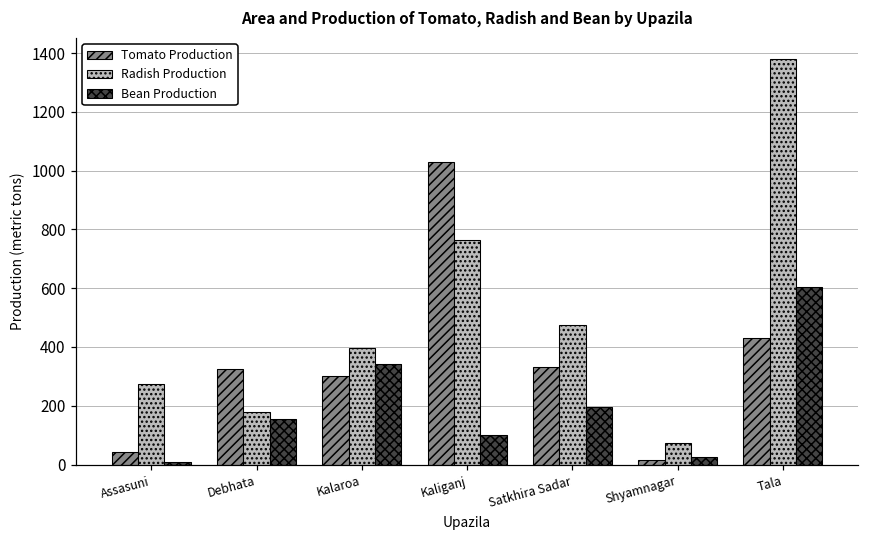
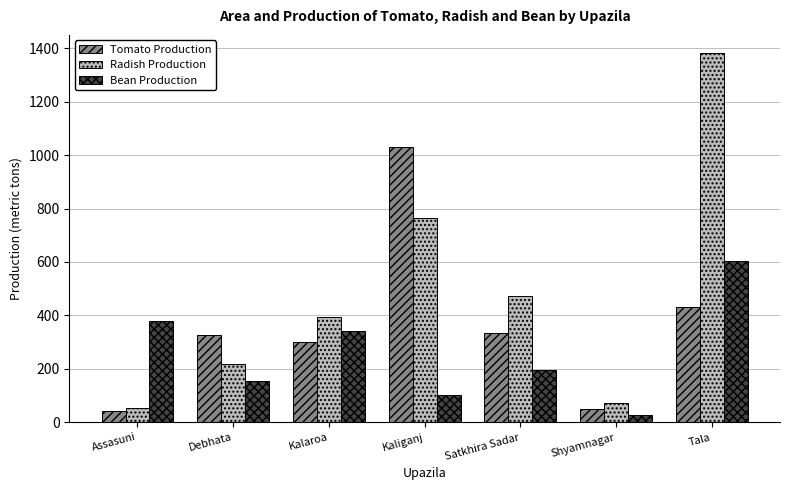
  {
    "Tomato Production": {
      "Assasuni": 40,
      "Debhata": 330,
      "Kalaroa": 300,
      "Kaliganj": 1030,
      "Satkhira Sadar": 330,
-     "Shyamnagar": 20,
+     "Shyamnagar": 50,
      "Tala": 430
    },
    "Radish Production": {
-     "Assasuni": 270,
-     "Debhata": 180,
+     "Assasuni": 60,
+     "Debhata": 220,
      "Kalaroa": 400,
      "Kaliganj": 760,
      "Satkhira Sadar": 470,
      "Shyamnagar": 70,
      "Tala": 1380
    },
    "Bean Production": {
-     "Assasuni": 10,
+     "Assasuni": 380,
      "Debhata": 160,
      "Kalaroa": 340,
      "Kaliganj": 100,
      "Satkhira Sadar": 200,
      "Shyamnagar": 30,
      "Tala": 610
    }
  }
